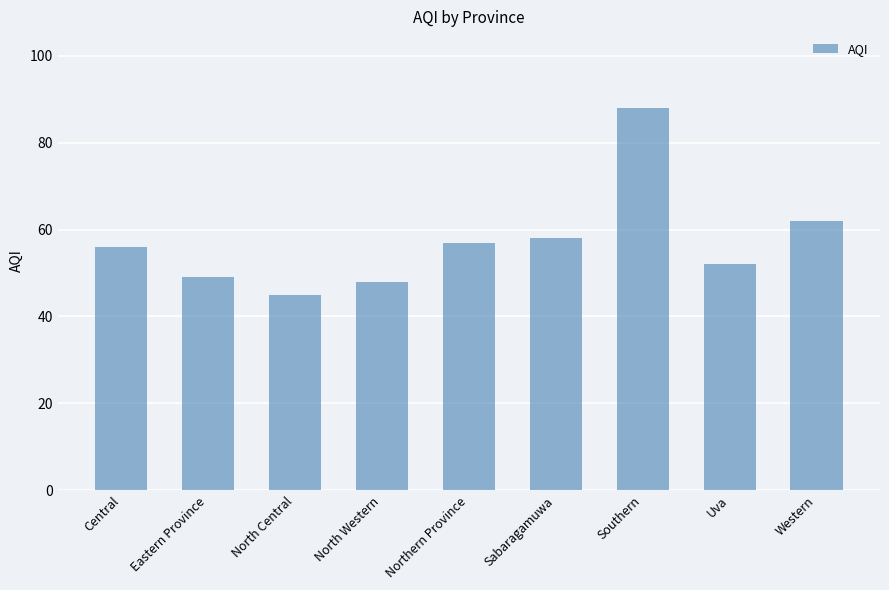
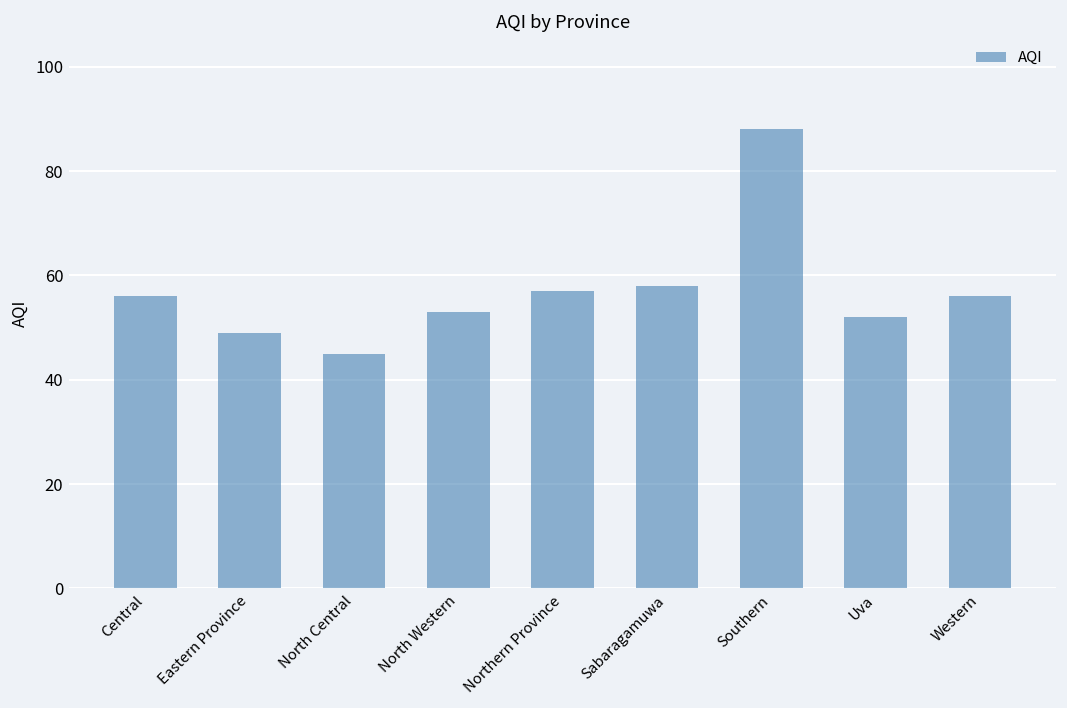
  {
    "Central": 56,
    "Eastern Province": 49,
    "North Central": 45,
-   "North Western": 48,
+   "North Western": 53,
    "Northern Province": 57,
    "Sabaragamuwa": 58,
    "Southern": 88,
    "Uva": 52,
-   "Western": 62
+   "Western": 56
  }
